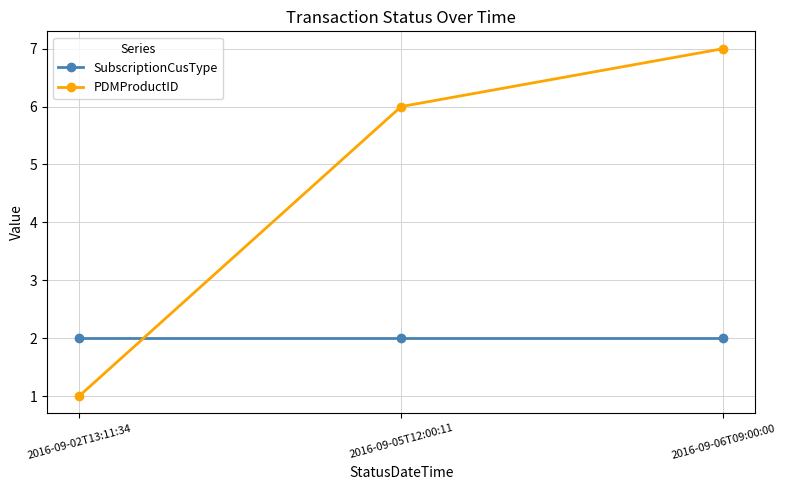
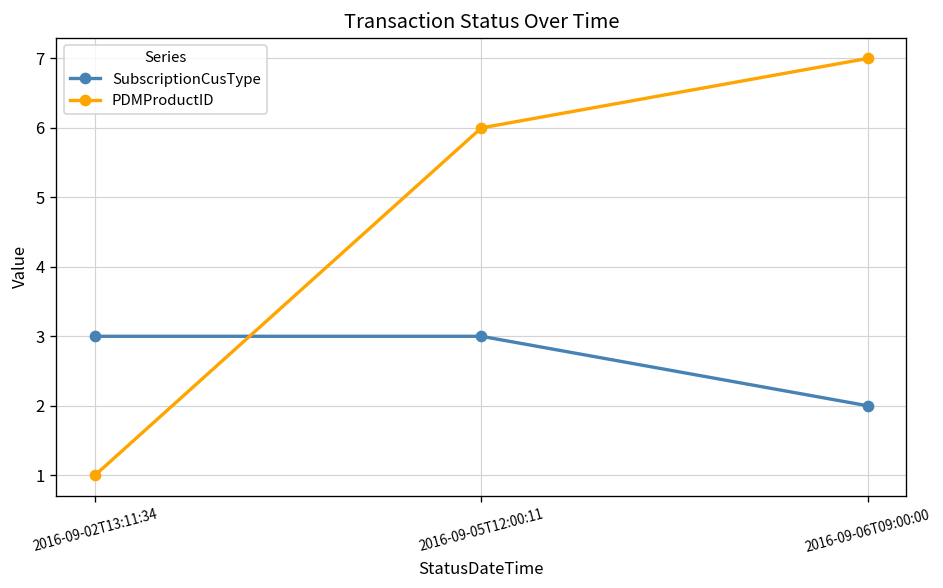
  {
    "SubscriptionCusType": {
-     "2016-09-02T13:11:34": 2,
-     "2016-09-05T12:00:11": 2,
+     "2016-09-02T13:11:34": 3,
+     "2016-09-05T12:00:11": 3,
      "2016-09-06T09:00:00": 2
    },
    "PDMProductID": {
      "2016-09-02T13:11:34": 1,
      "2016-09-05T12:00:11": 6,
      "2016-09-06T09:00:00": 7
    }
  }
